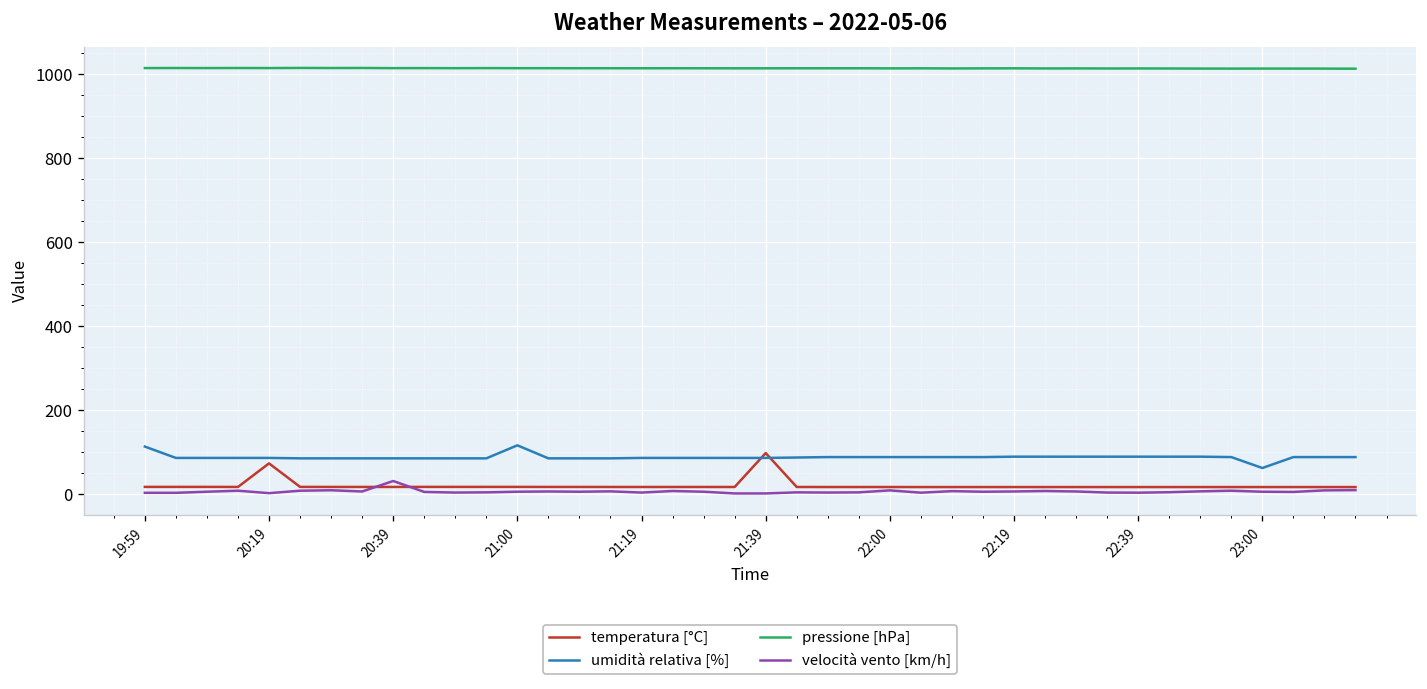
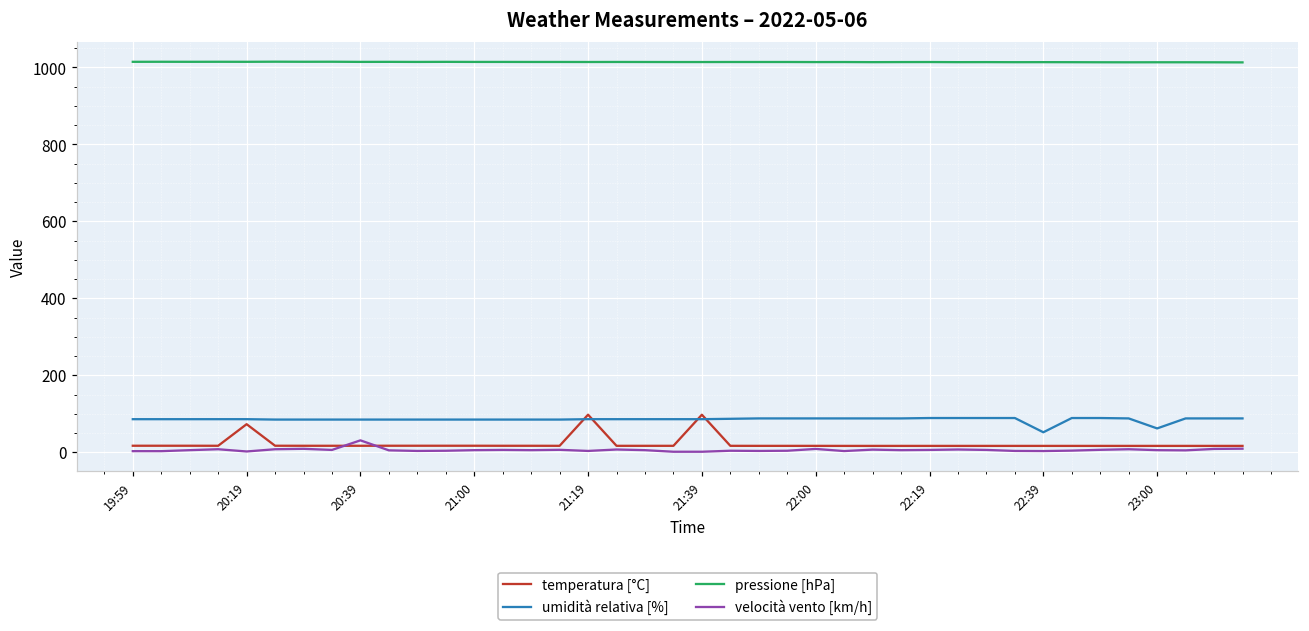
  {
    "temperatura [°C]": {
      "19:59": 20,
      "20:19": 70,
      "20:39": 20,
      "21:00": 20,
-     "21:19": 20,
+     "21:19": 100,
      "21:39": 100,
      "22:00": 20,
      "22:19": 20,
      "22:39": 20,
      "23:00": 20
    },
    "umidità relativa [%]": {
-     "19:59": 110,
+     "19:59": 90,
      "20:19": 90,
      "20:39": 90,
-     "21:00": 120,
+     "21:00": 90,
      "21:19": 90,
      "21:39": 90,
      "22:00": 90,
      "22:19": 90,
-     "22:39": 90,
+     "22:39": 50,
      "23:00": 60
    },
    "pressione [hPa]": {
      "19:59": 1010,
      "20:19": 1010,
      "20:39": 1010,
      "21:00": 1010,
      "21:19": 1010,
      "21:39": 1010,
      "22:00": 1010,
      "22:19": 1010,
      "22:39": 1010,
      "23:00": 1010
    },
    "velocità vento [km/h]": {
      "19:59": 0,
      "20:19": 0,
      "20:39": 30,
      "21:00": 10,
      "21:19": 0,
      "21:39": 0,
      "22:00": 10,
      "22:19": 10,
      "22:39": 0,
      "23:00": 10
    }
  }
